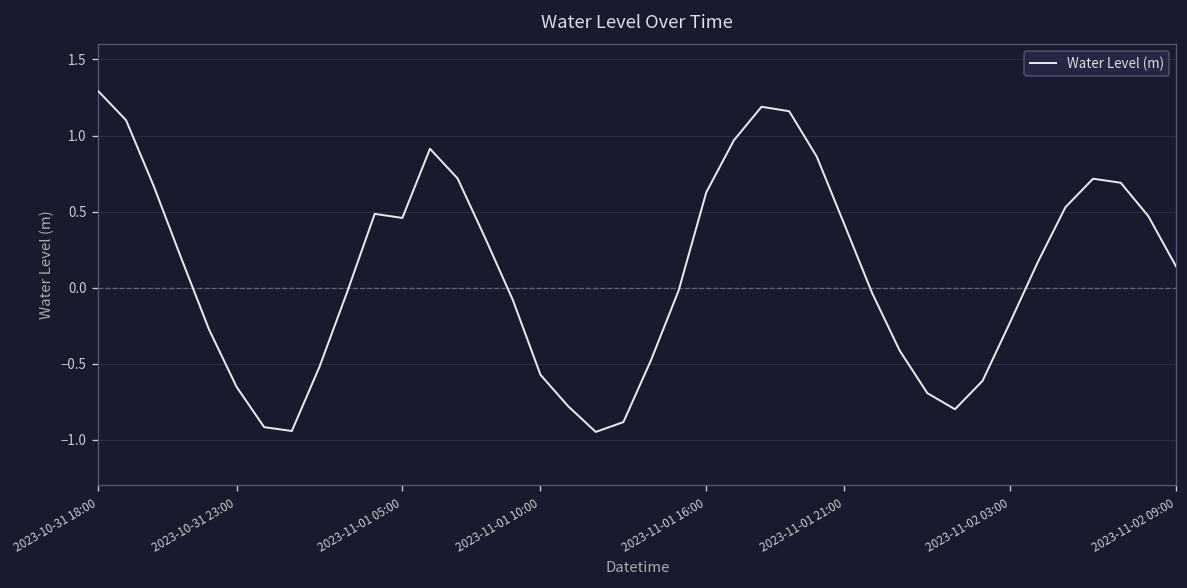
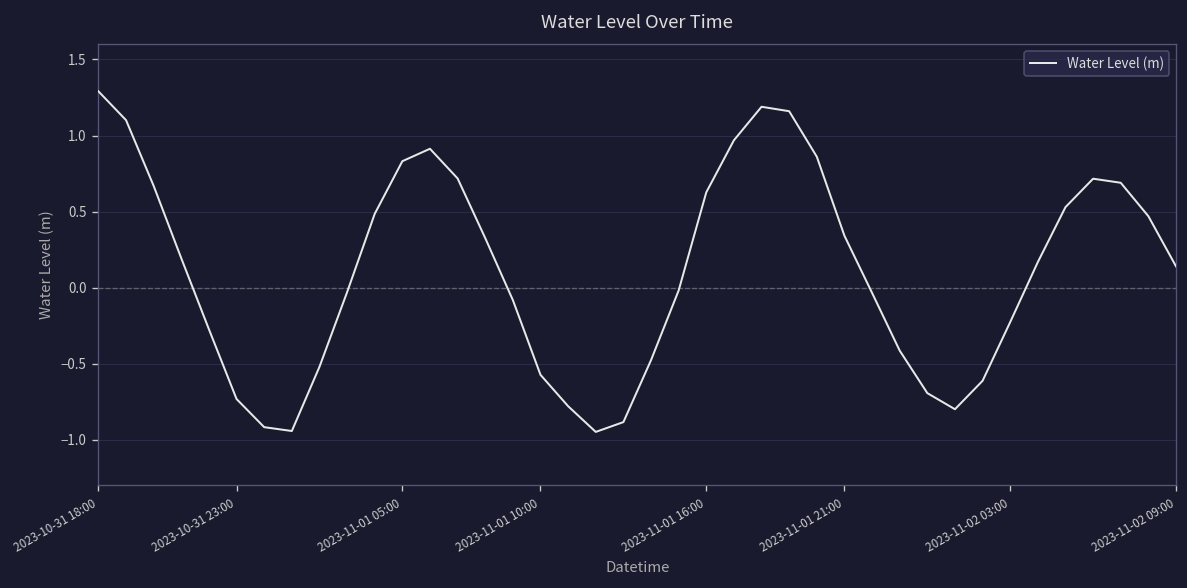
  {
    "2023-10-31 18:00": 1.29,
-   "2023-10-31 23:00": -0.65,
-   "2023-11-01 05:00": 0.46,
+   "2023-10-31 23:00": -0.73,
+   "2023-11-01 05:00": 0.83,
    "2023-11-01 10:00": -0.57,
    "2023-11-01 16:00": 0.63,
-   "2023-11-01 21:00": 0.41,
+   "2023-11-01 21:00": 0.34,
    "2023-11-02 03:00": -0.23,
    "2023-11-02 09:00": 0.14
  }
